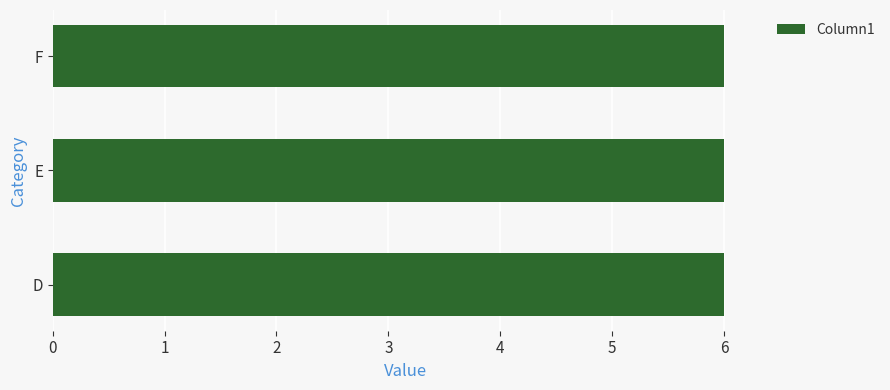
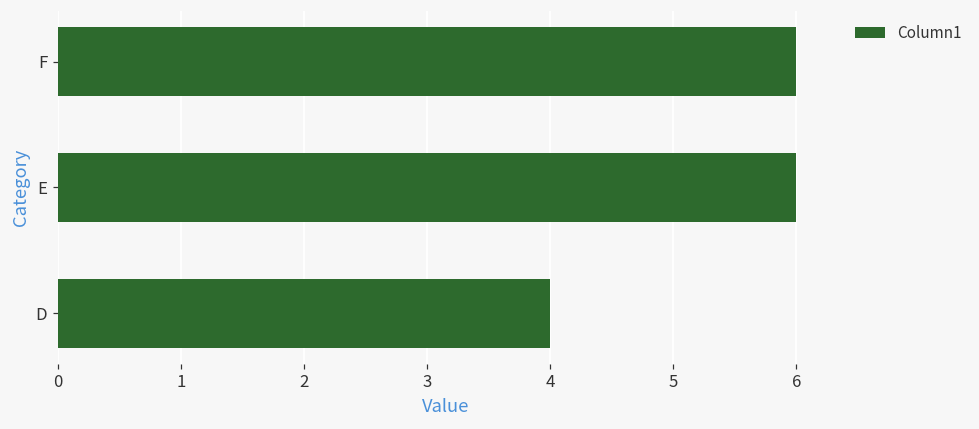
  {
    "F": 6,
    "E": 6,
-   "D": 6
+   "D": 4
  }
